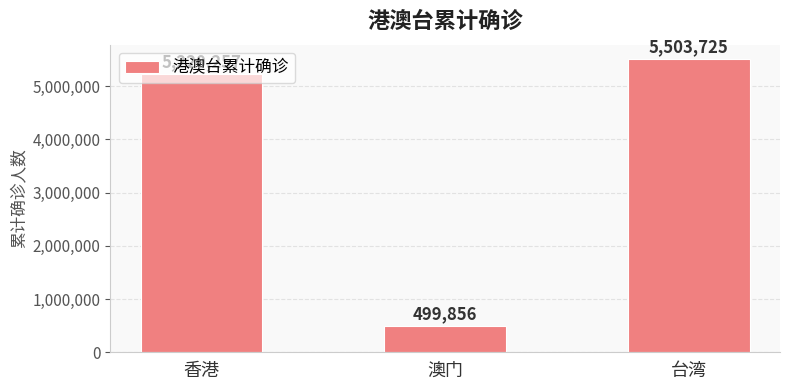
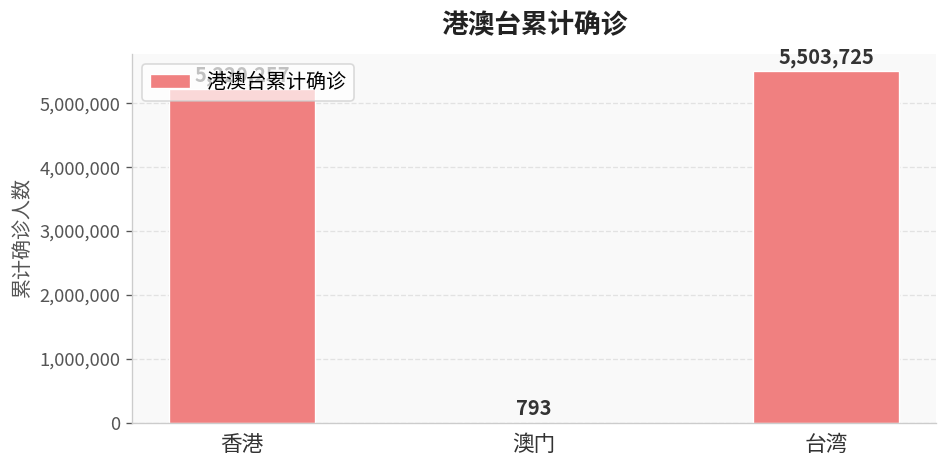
  {
-   "澳门": "499,856",
+   "澳门": "793",
    "台湾": "5,503,725"
  }
